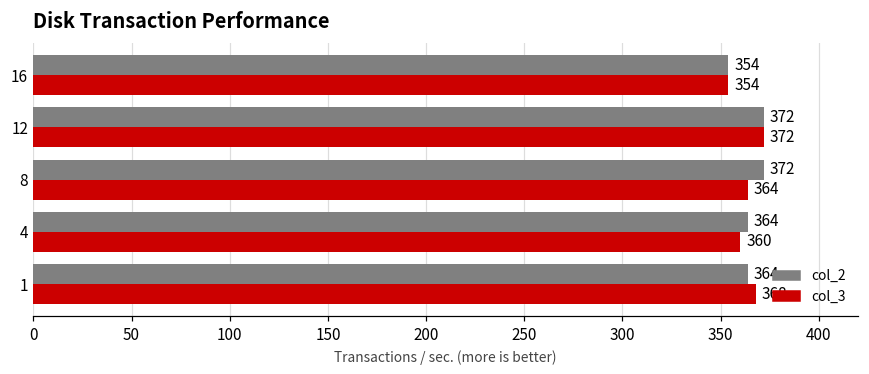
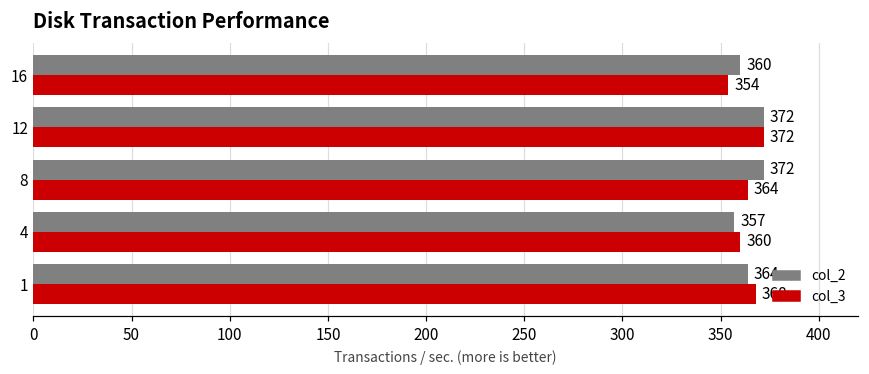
  {
    "col_2": {
-     "16": 354,
+     "16": 360,
      "12": 372,
      "8": 372,
-     "4": 364,
+     "4": 357,
      "1": 364
    },
    "col_3": {
      "16": 354,
      "12": 372,
      "8": 364,
      "4": 360,
      "1": 368
    }
  }
